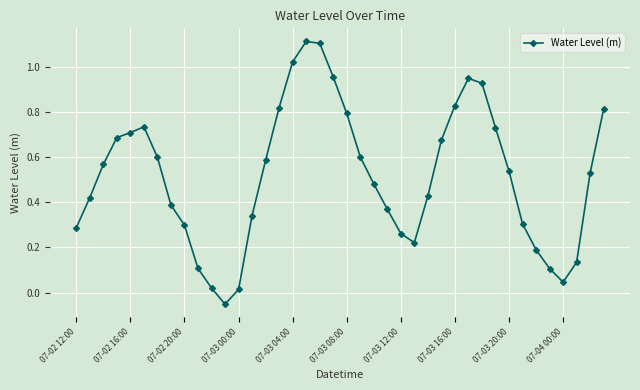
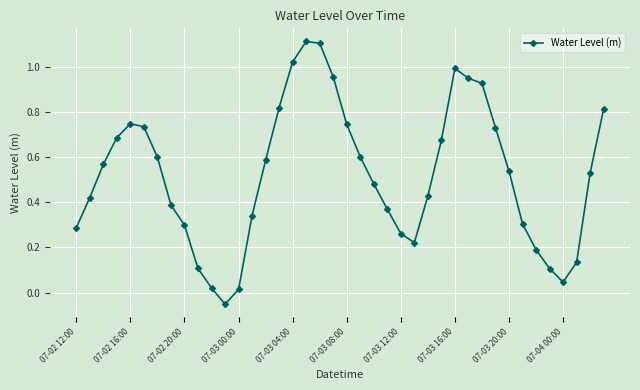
  {
    "07-02 12:00": 0.29,
-   "07-02 16:00": 0.71,
+   "07-02 16:00": 0.75,
    "07-02 20:00": 0.30,
    "07-03 00:00": 0.01,
    "07-03 04:00": 1.02,
-   "07-03 08:00": 0.79,
+   "07-03 08:00": 0.74,
    "07-03 12:00": 0.26,
-   "07-03 16:00": 0.83,
+   "07-03 16:00": 0.99,
    "07-03 20:00": 0.54,
    "07-04 00:00": 0.05
  }
